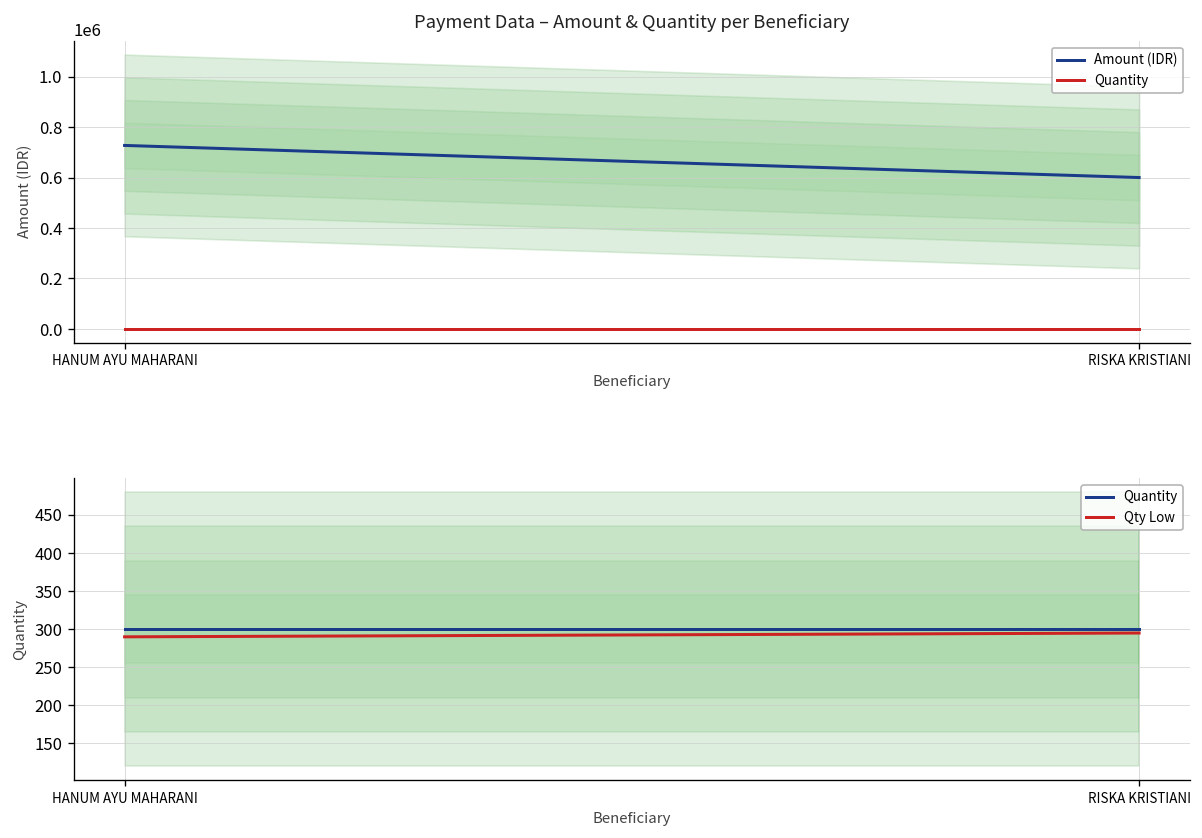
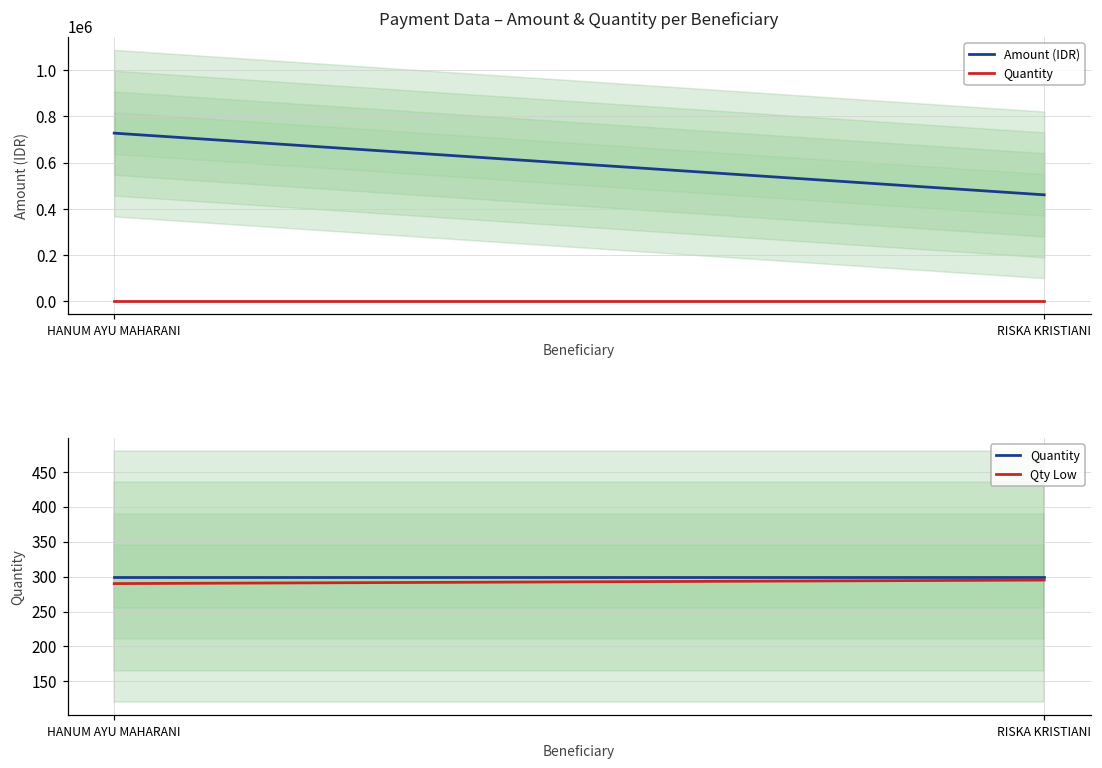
  {
    "Payment Data – Amount & Quantity per Beneficiary": {
      "Amount (IDR)": {
        "HANUM AYU MAHARANI": 730000,
-       "RISKA KRISTIANI": 600000
+       "RISKA KRISTIANI": 460000
      }
    }
  }
